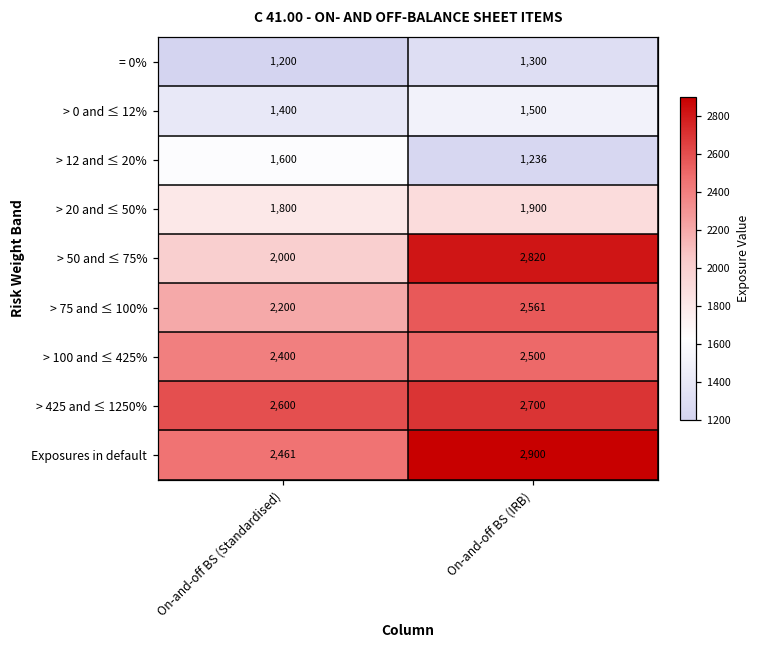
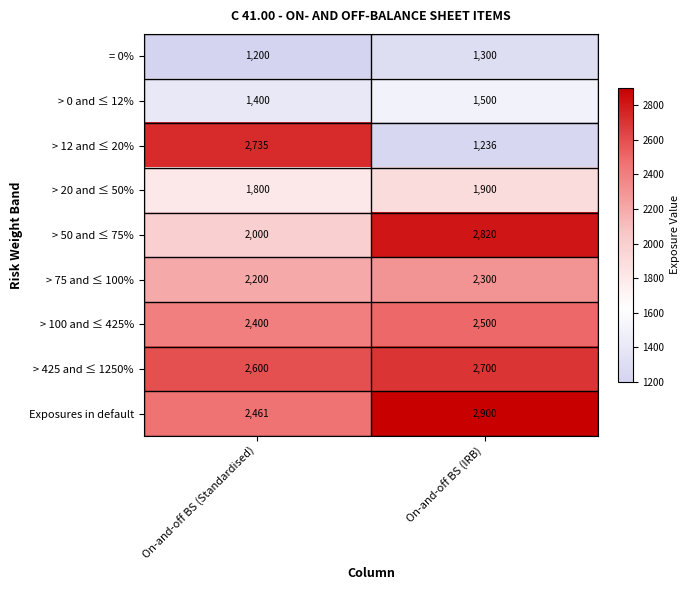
  {
    "= 0%": {
      "On-and-off BS (Standardised)": "1,200",
      "On-and-off BS (IRB)": "1,300"
    },
    "> 0 and ≤ 12%": {
      "On-and-off BS (Standardised)": "1,400",
      "On-and-off BS (IRB)": "1,500"
    },
    "> 12 and ≤ 20%": {
-     "On-and-off BS (Standardised)": "1,600",
+     "On-and-off BS (Standardised)": "2,735",
      "On-and-off BS (IRB)": "1,236"
    },
    "> 20 and ≤ 50%": {
      "On-and-off BS (Standardised)": "1,800",
      "On-and-off BS (IRB)": "1,900"
    },
    "> 50 and ≤ 75%": {
      "On-and-off BS (Standardised)": "2,000",
      "On-and-off BS (IRB)": "2,820"
    },
    "> 75 and ≤ 100%": {
      "On-and-off BS (Standardised)": "2,200",
-     "On-and-off BS (IRB)": "2,561"
+     "On-and-off BS (IRB)": "2,300"
    },
    "> 100 and ≤ 425%": {
      "On-and-off BS (Standardised)": "2,400",
      "On-and-off BS (IRB)": "2,500"
    },
    "> 425 and ≤ 1250%": {
      "On-and-off BS (Standardised)": "2,600",
      "On-and-off BS (IRB)": "2,700"
    },
    "Exposures in default": {
      "On-and-off BS (Standardised)": "2,461",
      "On-and-off BS (IRB)": "2,900"
    }
  }
